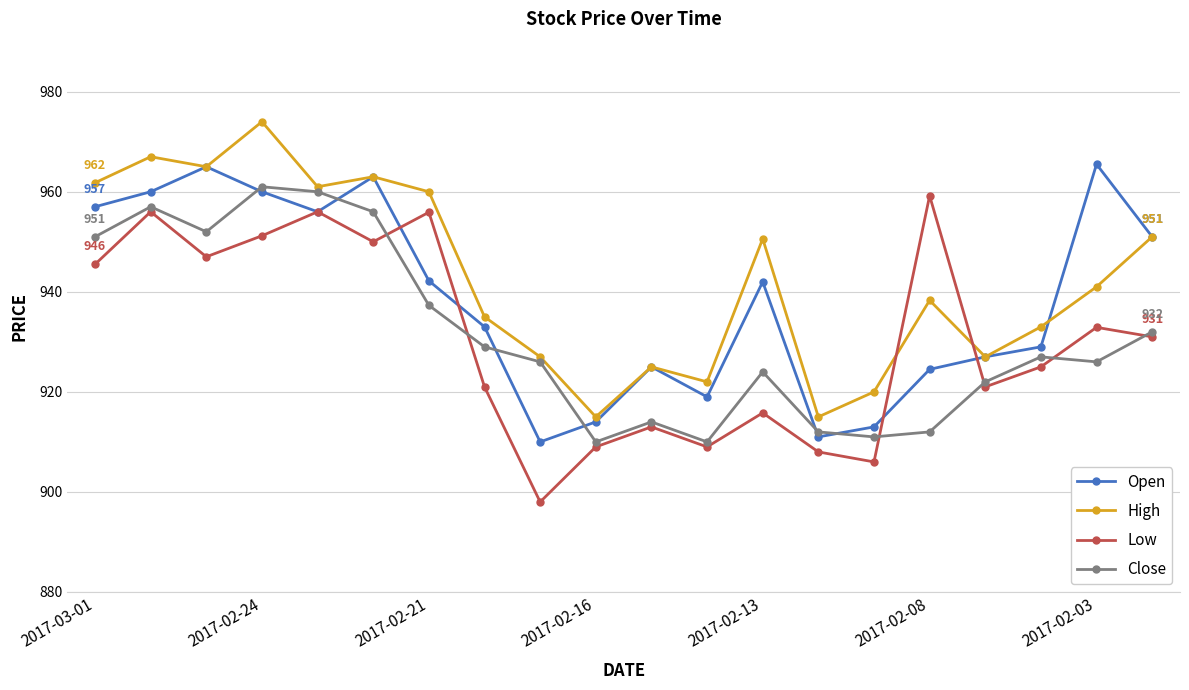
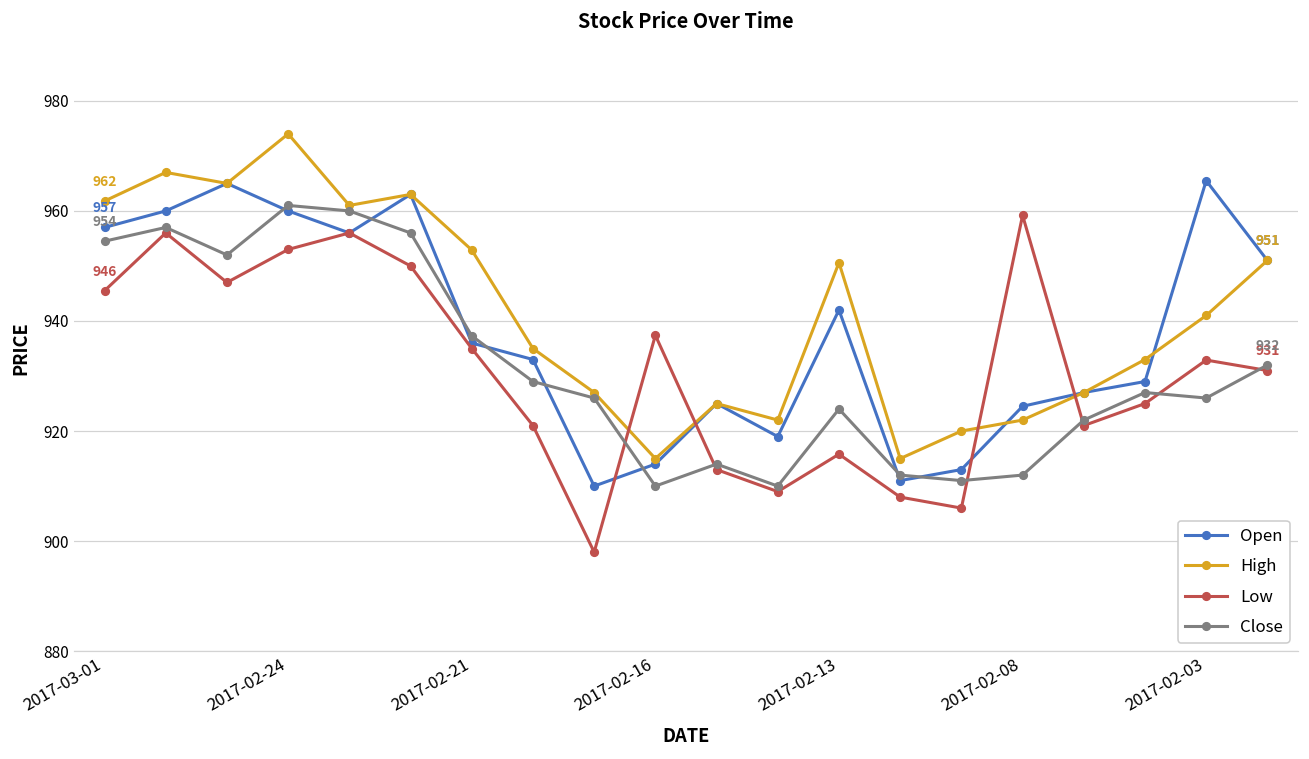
  {
    "Open": {
      "2017-02-24": 960,
-     "2017-02-21": 942,
+     "2017-02-21": 936,
      "2017-02-16": 914,
      "2017-02-13": 942,
      "2017-02-08": 925,
      "2017-02-03": 966
    },
    "High": {
      "2017-02-24": 974,
-     "2017-02-21": 960,
+     "2017-02-21": 953,
      "2017-02-16": 915,
      "2017-02-13": 951,
-     "2017-02-08": 938,
+     "2017-02-08": 922,
      "2017-02-03": 941
    },
    "Low": {
-     "2017-02-24": 951,
-     "2017-02-21": 956,
-     "2017-02-16": 909,
+     "2017-02-24": 953,
+     "2017-02-21": 935,
+     "2017-02-16": 937,
      "2017-02-13": 916,
      "2017-02-08": 959,
      "2017-02-03": 933
    },
    "Close": {
-     "2017-03-01": 951
+     "2017-03-01": 954
    }
  }
